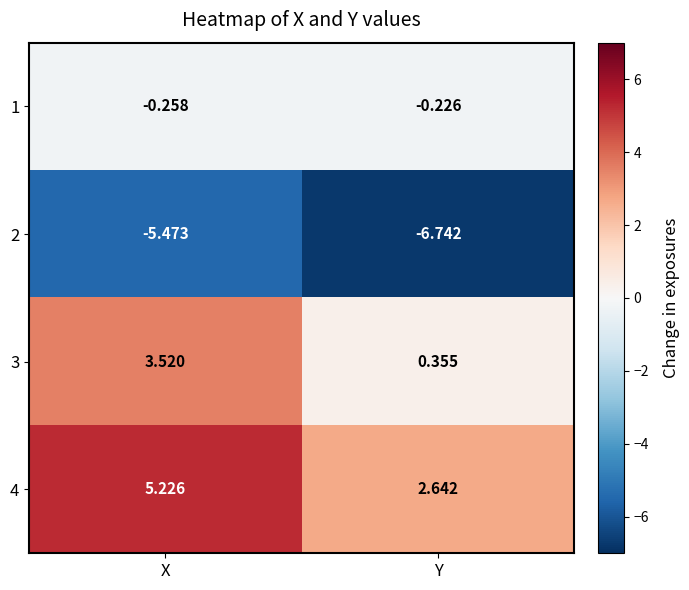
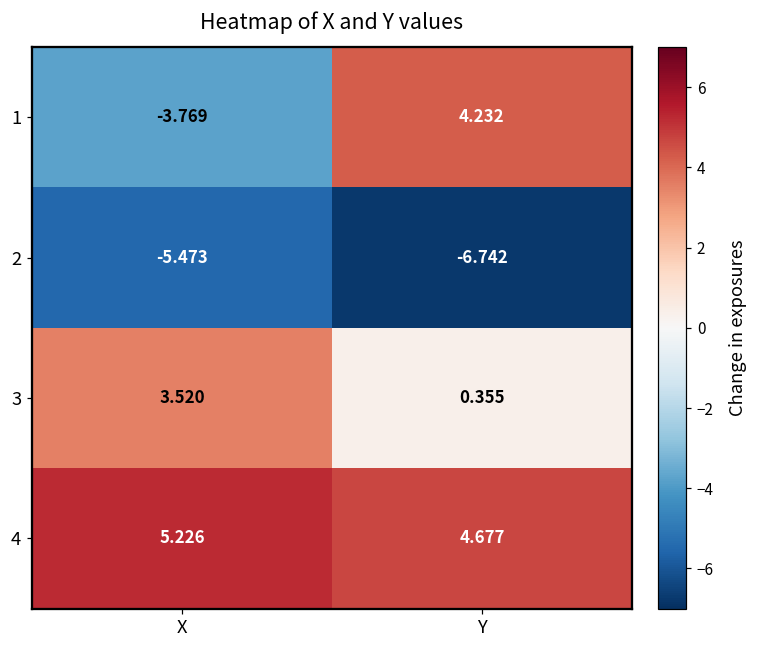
  {
    "1": {
-     "X": -0.258,
-     "Y": -0.226
+     "X": -3.769,
+     "Y": 4.232
    },
    "2": {
      "X": -5.473,
      "Y": -6.742
    },
    "3": {
      "X": 3.520,
      "Y": 0.355
    },
    "4": {
      "X": 5.226,
-     "Y": 2.642
+     "Y": 4.677
    }
  }
